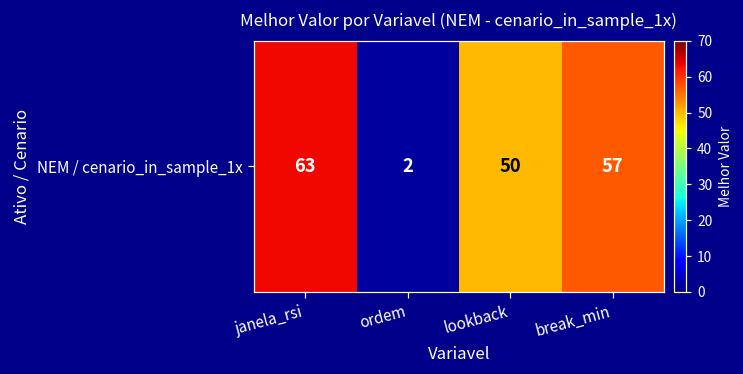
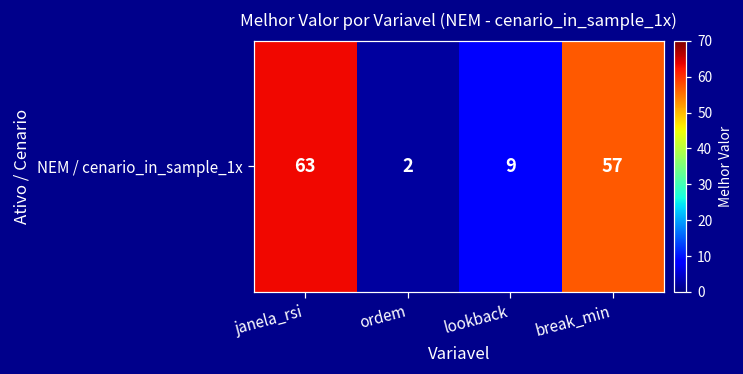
  {
    "NEM / cenario_in_sample_1x": {
      "janela_rsi": 63,
      "ordem": 2,
-     "lookback": 50,
+     "lookback": 9,
      "break_min": 57
    }
  }
